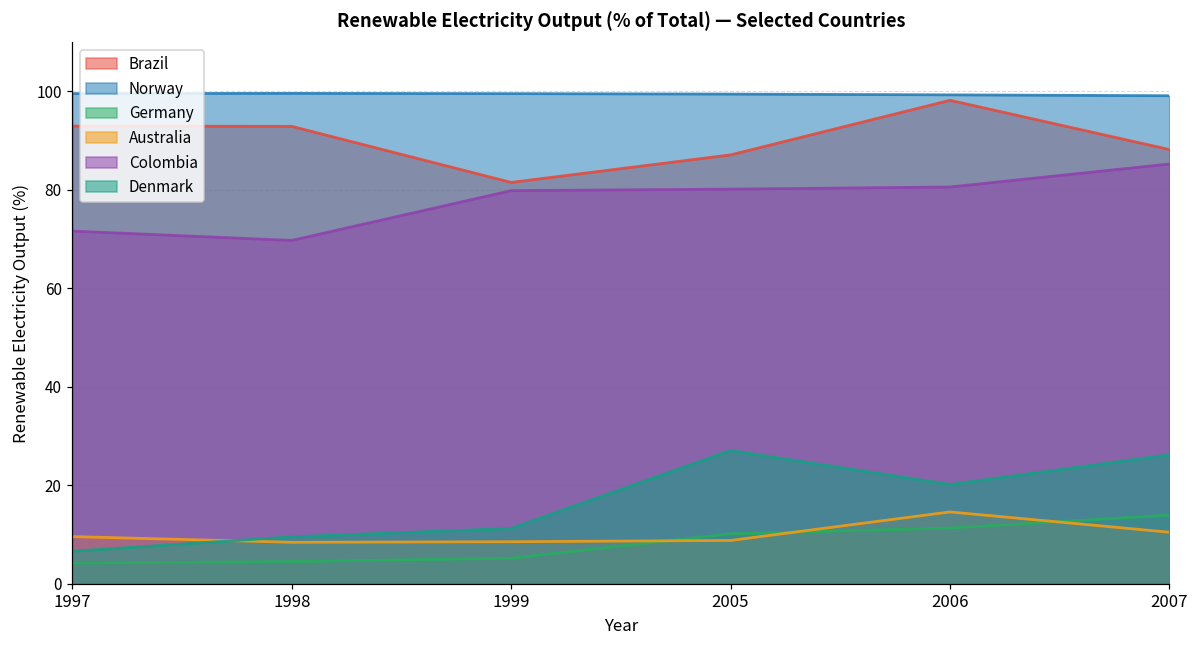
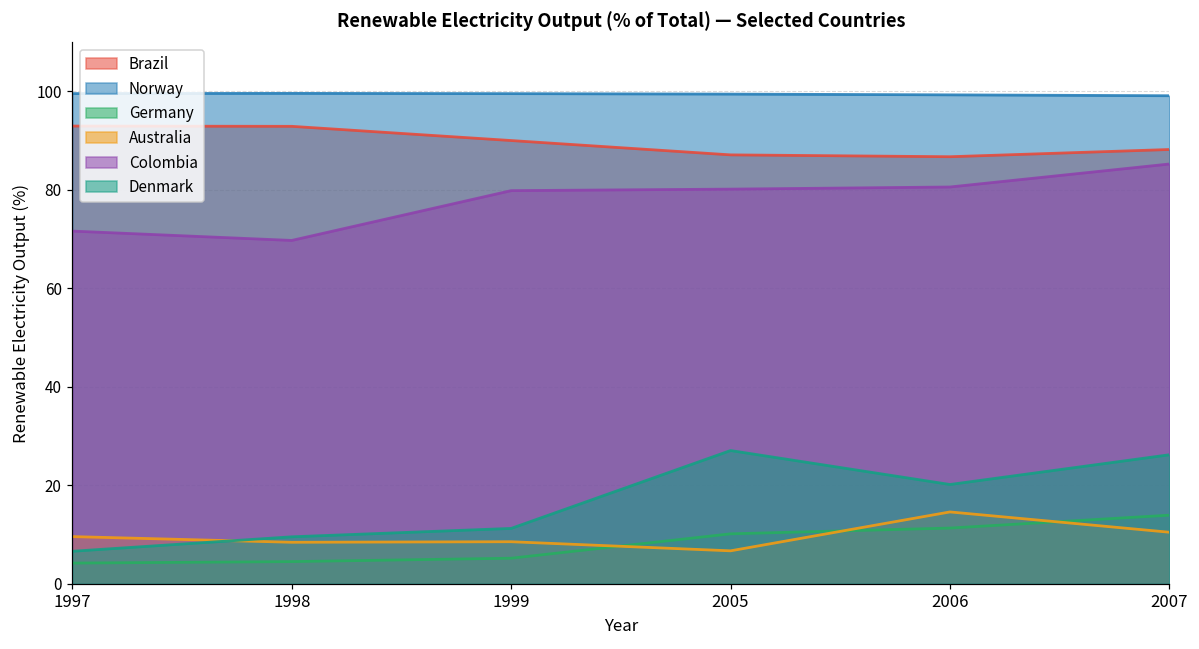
  {
    "Brazil": {
      "1997": 93,
      "1998": 93,
-     "1999": 82,
+     "1999": 90,
      "2005": 87,
-     "2006": 98,
+     "2006": 87,
      "2007": 88
    },
    "Australia": {
      "1997": 10,
      "1998": 8,
      "1999": 9,
-     "2005": 9,
+     "2005": 7,
      "2006": 15,
      "2007": 10
    },
    "Colombia": {
      "1997": 72,
      "1998": 70,
      "1999": 80,
      "2005": 80,
      "2006": 81,
      "2007": 85
    }
  }
